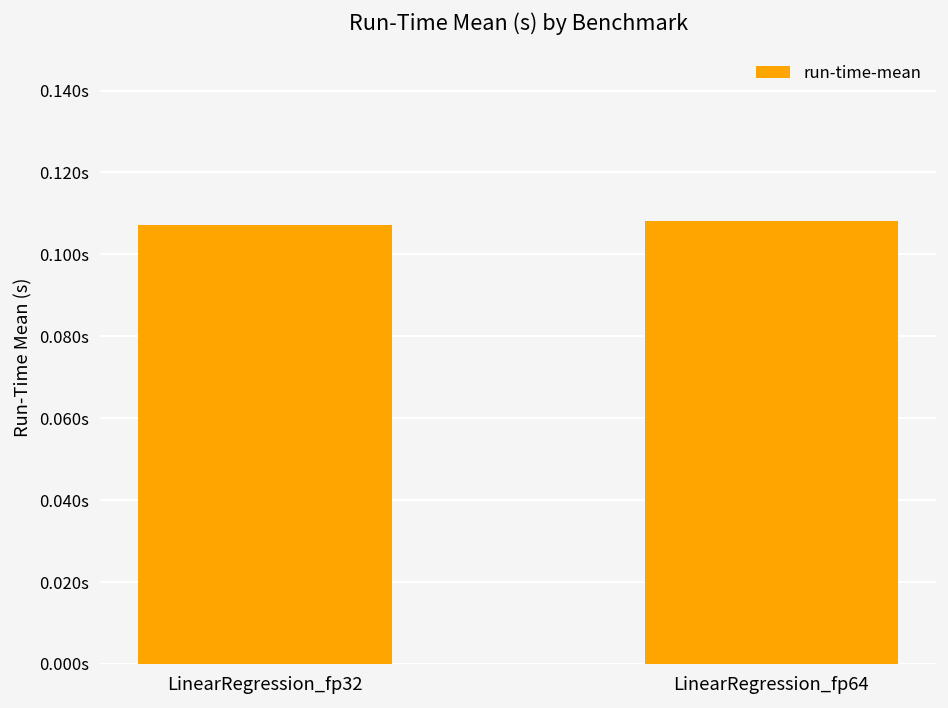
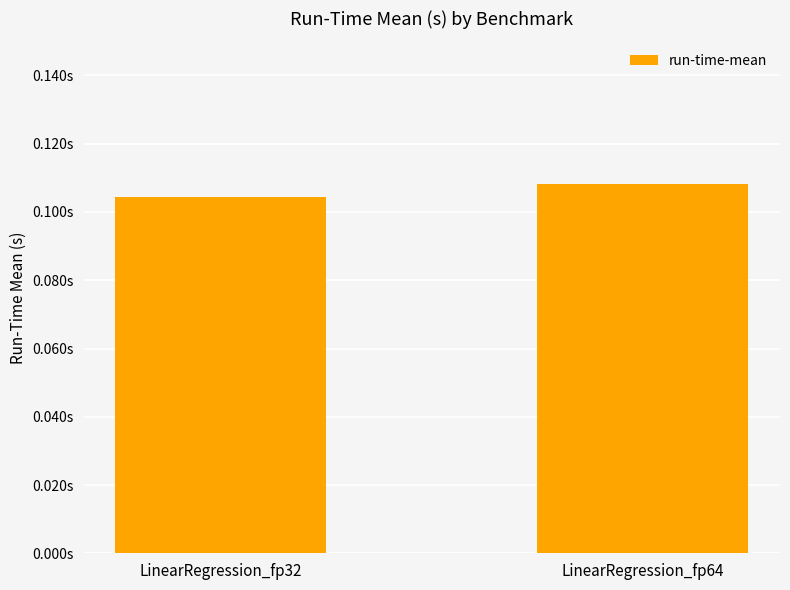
  {
-   "LinearRegression_fp32": "0.107s",
+   "LinearRegression_fp32": "0.105s",
    "LinearRegression_fp64": "0.108s"
  }
